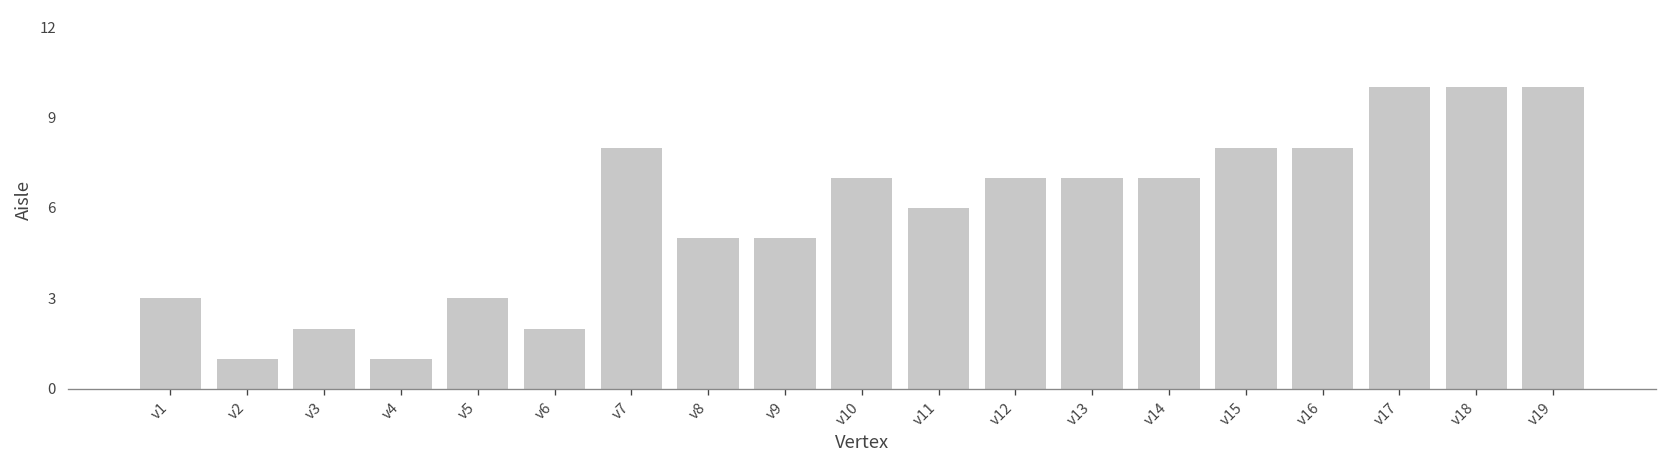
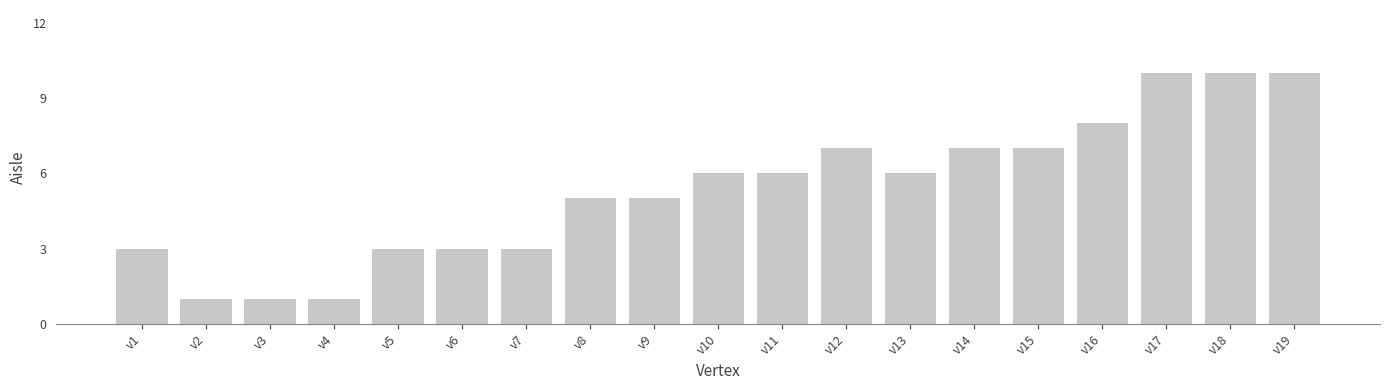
  {
    "v1": 3,
    "v2": 1,
-   "v3": 2,
+   "v3": 1,
    "v4": 1,
    "v5": 3,
-   "v6": 2,
-   "v7": 8,
+   "v6": 3,
+   "v7": 3,
    "v8": 5,
    "v9": 5,
-   "v10": 7,
+   "v10": 6,
    "v11": 6,
    "v12": 7,
-   "v13": 7,
+   "v13": 6,
    "v14": 7,
-   "v15": 8,
+   "v15": 7,
    "v16": 8,
    "v17": 10,
    "v18": 10,
    "v19": 10
  }
